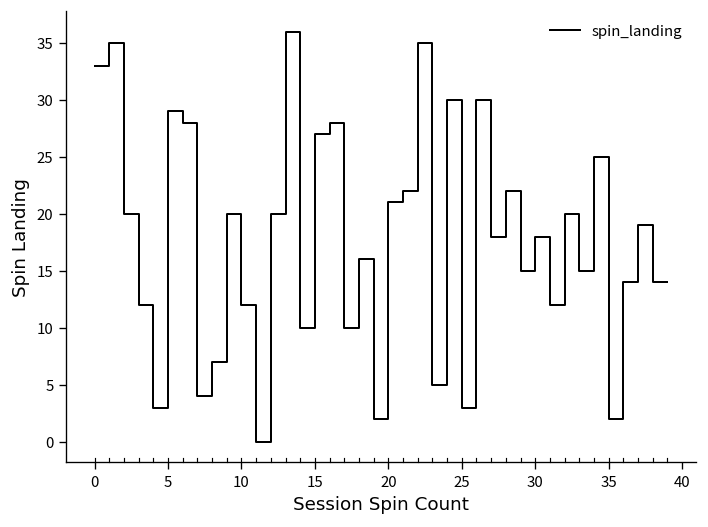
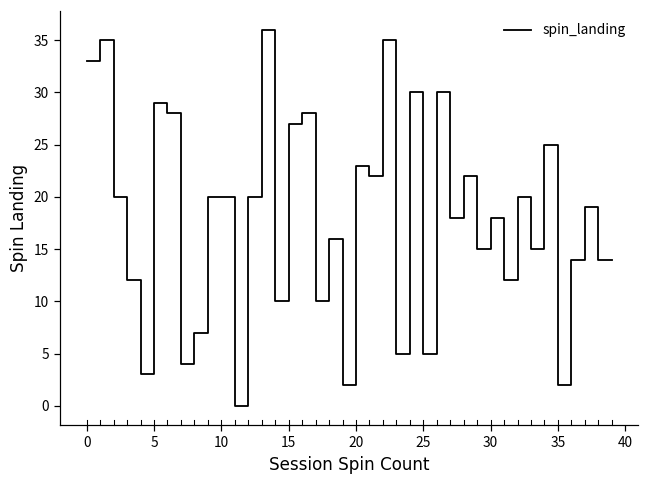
  {
    "0": 33,
    "5": 29,
-   "10": 12,
+   "10": 20,
    "15": 27,
-   "20": 21,
-   "25": 3,
+   "20": 23,
+   "25": 5,
    "30": 18,
    "35": 2
  }
